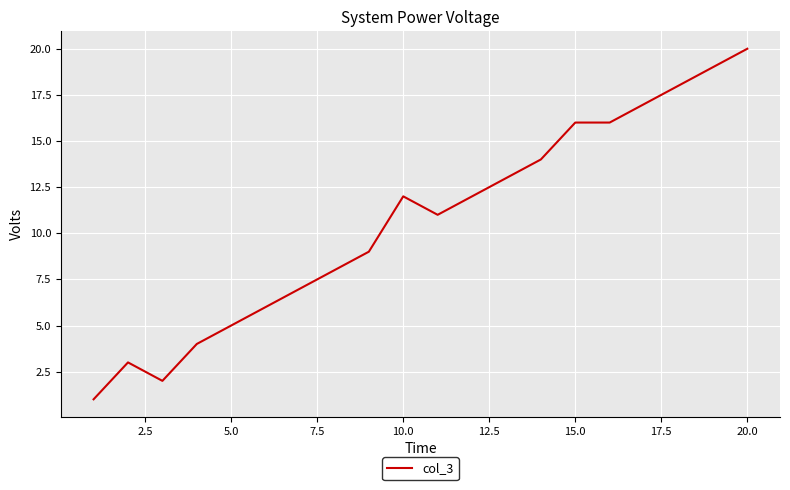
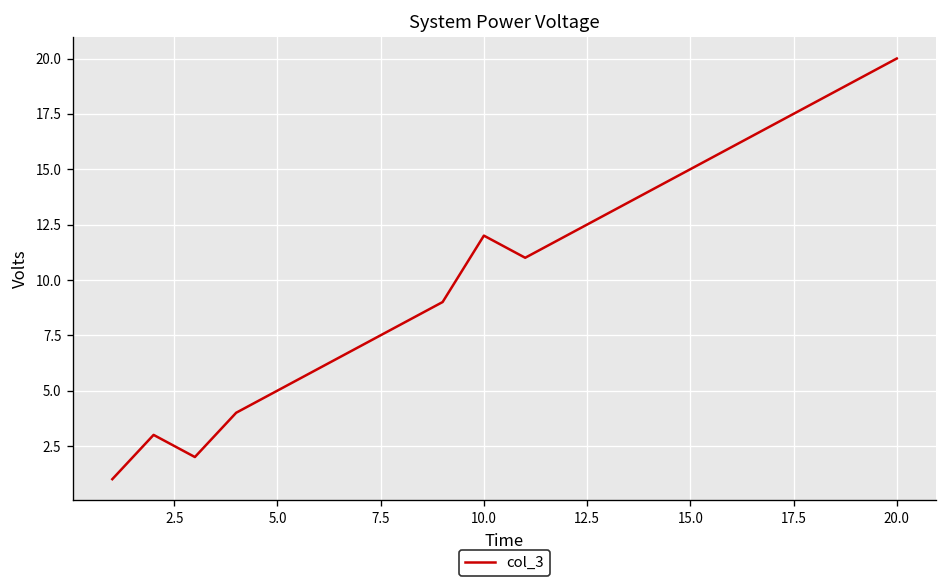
  {
    "5.0": 5,
    "10.0": 12,
-   "15.0": 16,
+   "15.0": 15,
    "20.0": 20
  }
